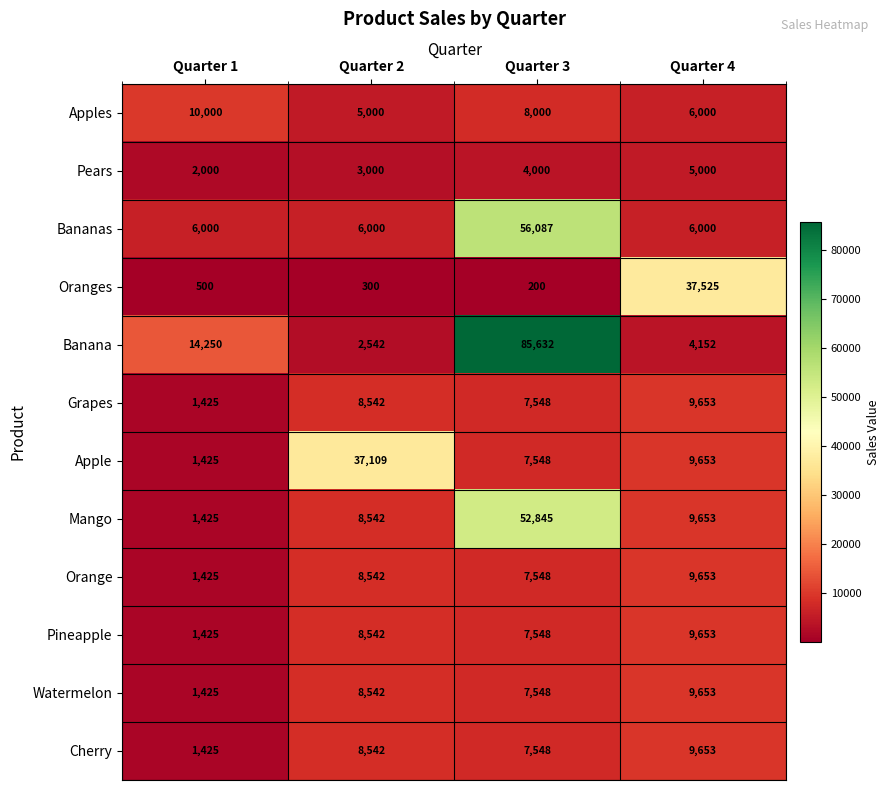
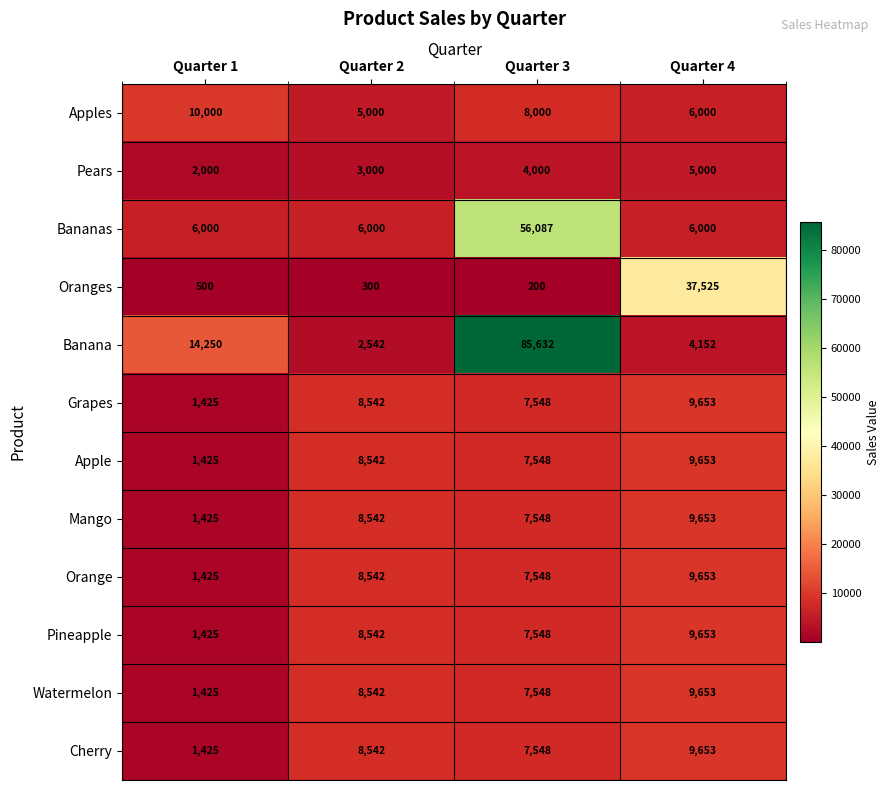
  {
    "Apples": {
      "Quarter 1": "10,000",
      "Quarter 2": "5,000",
      "Quarter 3": "8,000",
      "Quarter 4": "6,000"
    },
    "Pears": {
      "Quarter 1": "2,000",
      "Quarter 2": "3,000",
      "Quarter 3": "4,000",
      "Quarter 4": "5,000"
    },
    "Bananas": {
      "Quarter 1": "6,000",
      "Quarter 2": "6,000",
      "Quarter 3": "56,087",
      "Quarter 4": "6,000"
    },
    "Oranges": {
      "Quarter 1": "500",
      "Quarter 2": "300",
      "Quarter 3": "200",
      "Quarter 4": "37,525"
    },
    "Banana": {
      "Quarter 1": "14,250",
      "Quarter 2": "2,542",
      "Quarter 3": "85,632",
      "Quarter 4": "4,152"
    },
    "Grapes": {
      "Quarter 1": "1,425",
      "Quarter 2": "8,542",
      "Quarter 3": "7,548",
      "Quarter 4": "9,653"
    },
    "Apple": {
      "Quarter 1": "1,425",
-     "Quarter 2": "37,109",
+     "Quarter 2": "8,542",
      "Quarter 3": "7,548",
      "Quarter 4": "9,653"
    },
    "Mango": {
      "Quarter 1": "1,425",
      "Quarter 2": "8,542",
-     "Quarter 3": "52,845",
+     "Quarter 3": "7,548",
      "Quarter 4": "9,653"
    },
    "Orange": {
      "Quarter 1": "1,425",
      "Quarter 2": "8,542",
      "Quarter 3": "7,548",
      "Quarter 4": "9,653"
    },
    "Pineapple": {
      "Quarter 1": "1,425",
      "Quarter 2": "8,542",
      "Quarter 3": "7,548",
      "Quarter 4": "9,653"
    },
    "Watermelon": {
      "Quarter 1": "1,425",
      "Quarter 2": "8,542",
      "Quarter 3": "7,548",
      "Quarter 4": "9,653"
    },
    "Cherry": {
      "Quarter 1": "1,425",
      "Quarter 2": "8,542",
      "Quarter 3": "7,548",
      "Quarter 4": "9,653"
    }
  }
